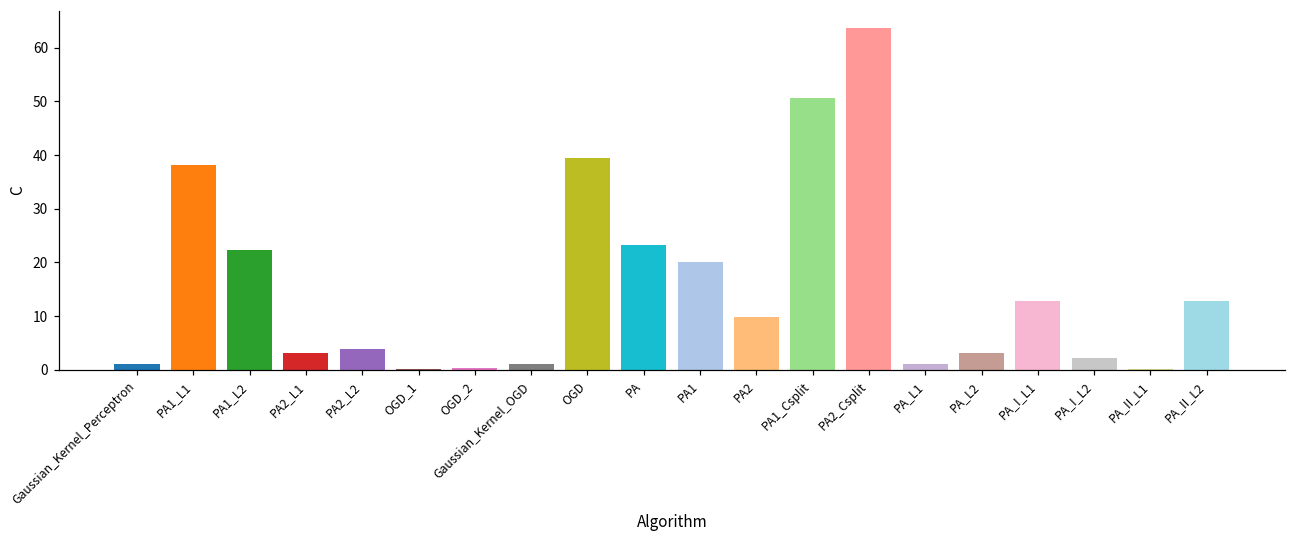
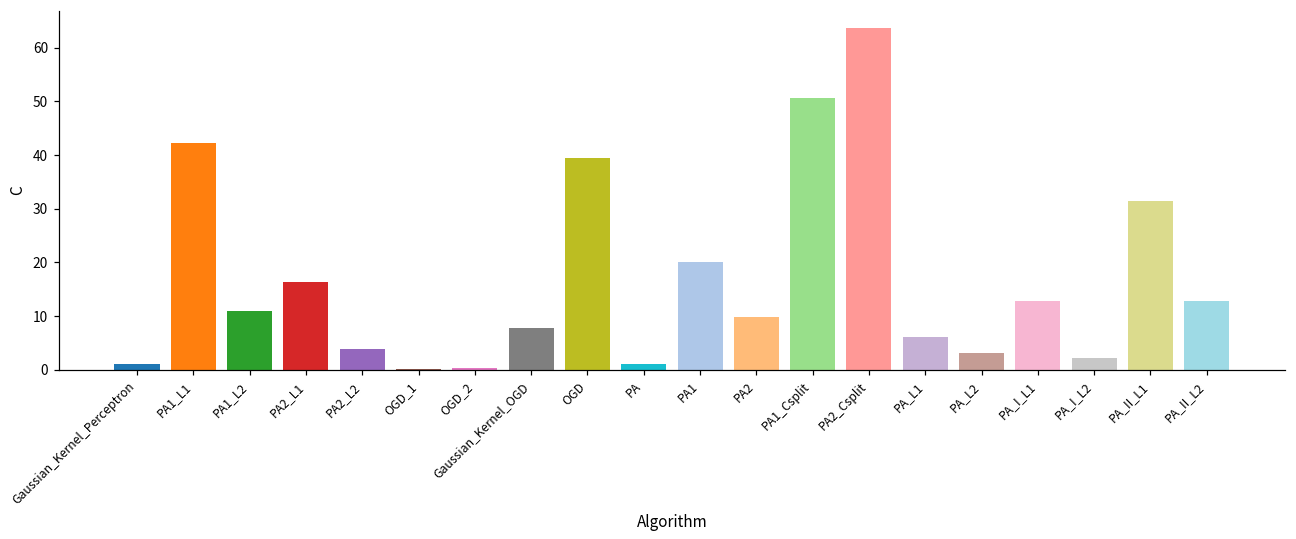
  {
    "Gaussian_Kernel_Perceptron": 1,
-   "PA1_L1": 38,
-   "PA1_L2": 22,
-   "PA2_L1": 3,
+   "PA1_L1": 42,
+   "PA1_L2": 11,
+   "PA2_L1": 16,
    "PA2_L2": 4,
-   "Gaussian_Kernel_OGD": 1,
+   "Gaussian_Kernel_OGD": 8,
    "OGD": 39,
-   "PA": 23,
+   "PA": 1,
    "PA1": 20,
    "PA2": 10,
    "PA1_Csplit": 51,
    "PA2_Csplit": 64,
-   "PA_L1": 1,
+   "PA_L1": 6,
    "PA_L2": 3,
    "PA_I_L1": 13,
    "PA_I_L2": 2,
-   "PA_II_L1": 0,
+   "PA_II_L1": 31,
    "PA_II_L2": 13
  }
